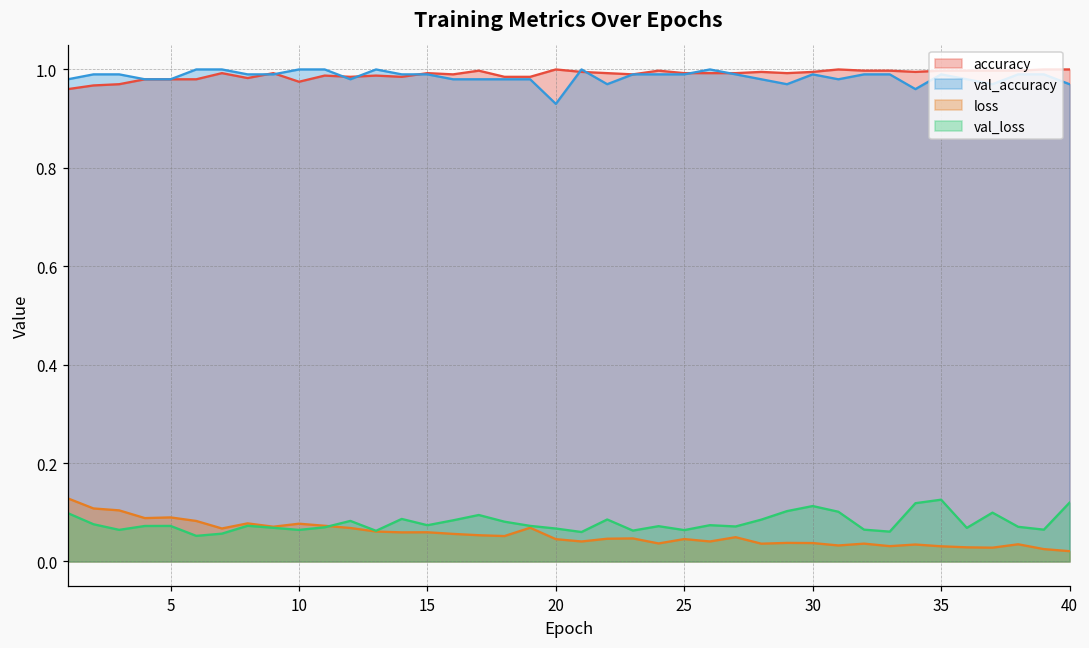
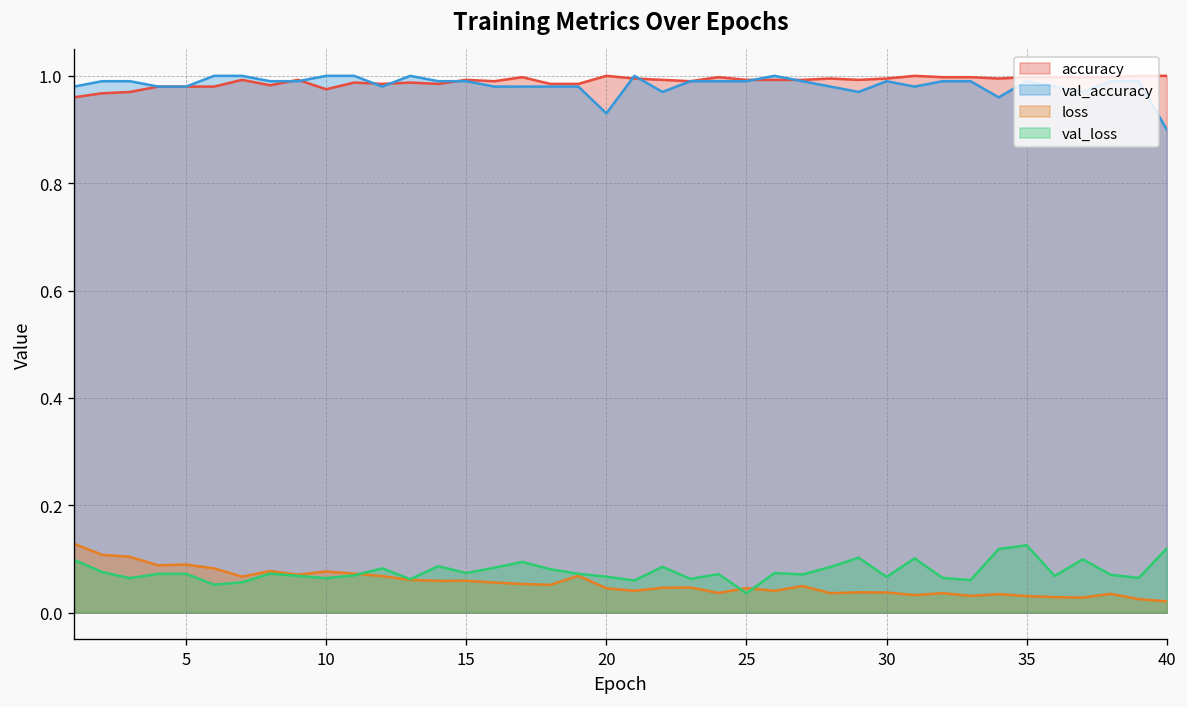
  {
    "val_accuracy": {
      "10": 1.00,
      "20": 0.93,
-     "40": 0.97
+     "40": 0.90
    },
    "val_loss": {
      "5": 0.07,
      "10": 0.06,
      "15": 0.07,
      "20": 0.07,
-     "25": 0.06,
-     "30": 0.11,
+     "25": 0.04,
+     "30": 0.07,
      "35": 0.13,
      "40": 0.12
    }
  }
